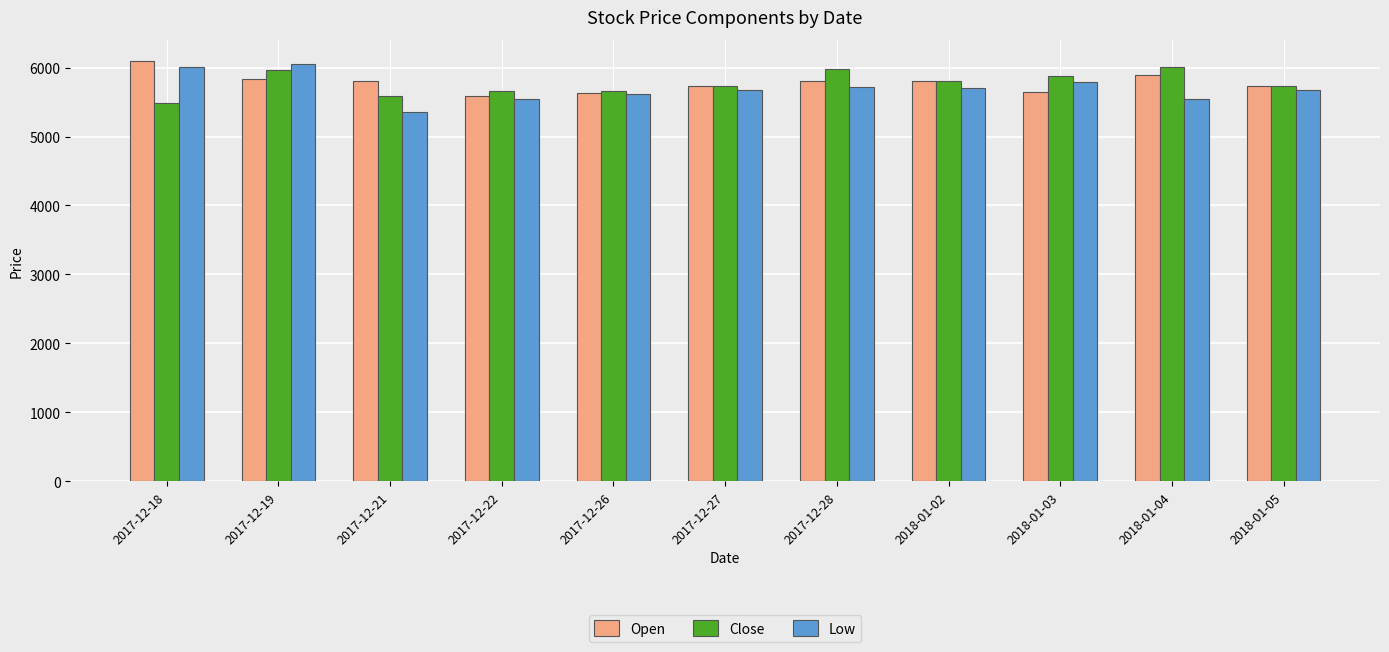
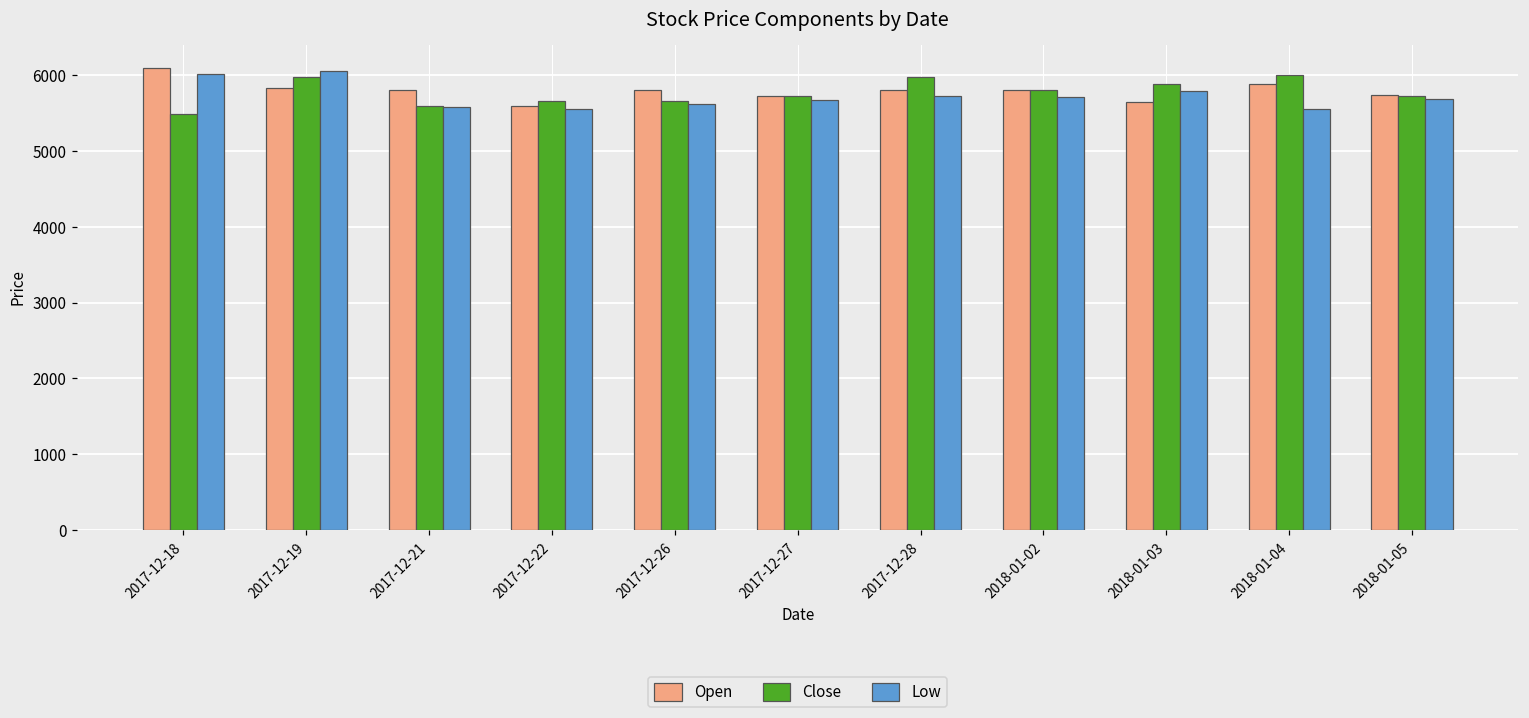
  {
    "Open": {
      "2017-12-18": 6100,
      "2017-12-19": 5800,
      "2017-12-21": 5800,
      "2017-12-22": 5600,
-     "2017-12-26": 5600,
+     "2017-12-26": 5800,
      "2017-12-27": 5700,
      "2017-12-28": 5800,
      "2018-01-02": 5800,
      "2018-01-03": 5700,
      "2018-01-04": 5900,
      "2018-01-05": 5700
    },
    "Close": {
      "2017-12-18": 5500,
      "2017-12-19": 6000,
      "2017-12-21": 5600,
      "2017-12-22": 5700,
      "2017-12-26": 5700,
      "2017-12-27": 5700,
      "2017-12-28": 6000,
      "2018-01-02": 5800,
      "2018-01-03": 5900,
      "2018-01-04": 6000,
      "2018-01-05": 5700
    },
    "Low": {
      "2017-12-18": 6000,
      "2017-12-19": 6100,
-     "2017-12-21": 5400,
+     "2017-12-21": 5600,
      "2017-12-22": 5600,
      "2017-12-26": 5600,
      "2017-12-27": 5700,
      "2017-12-28": 5700,
      "2018-01-02": 5700,
      "2018-01-03": 5800,
      "2018-01-04": 5600,
      "2018-01-05": 5700
    }
  }
